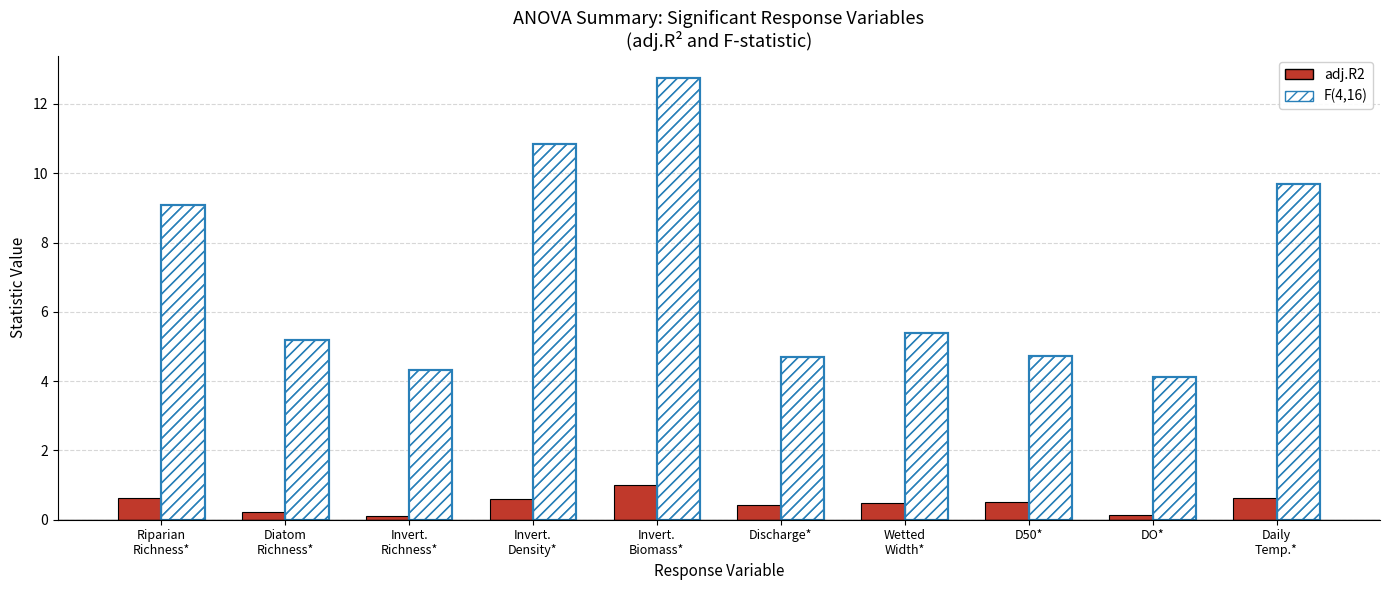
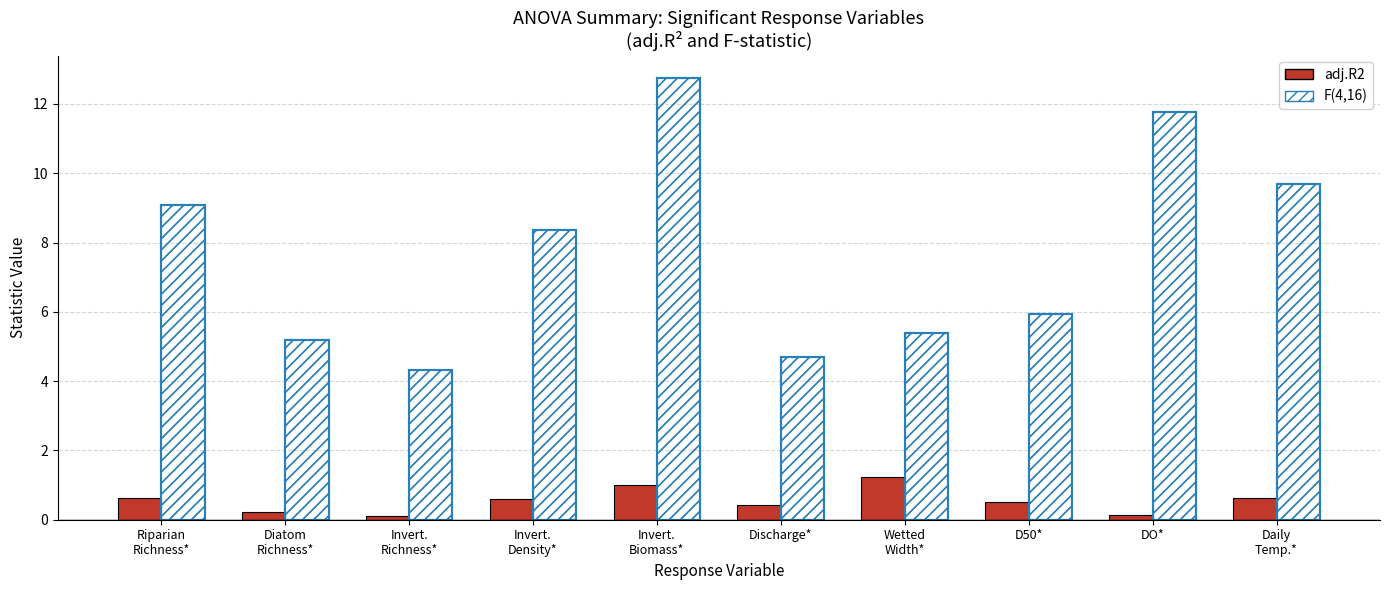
  {
    "adj.R2": {
      "Riparian Richness*": 0.6,
      "Diatom Richness*": 0.2,
      "Invert. Richness*": 0.1,
      "Invert. Density*": 0.6,
      "Invert. Biomass*": 1.0,
      "Discharge*": 0.4,
-     "Wetted Width*": 0.5,
+     "Wetted Width*": 1.2,
      "D50*": 0.5,
      "DO*": 0.1,
      "Daily Temp.*": 0.6
    },
    "F(4,16)": {
      "Riparian Richness*": 9.1,
      "Diatom Richness*": 5.2,
      "Invert. Richness*": 4.3,
-     "Invert. Density*": 10.9,
+     "Invert. Density*": 8.4,
      "Invert. Biomass*": 12.8,
      "Discharge*": 4.7,
      "Wetted Width*": 5.4,
-     "D50*": 4.7,
-     "DO*": 4.1,
+     "D50*": 5.9,
+     "DO*": 11.8,
      "Daily Temp.*": 9.7
    }
  }
